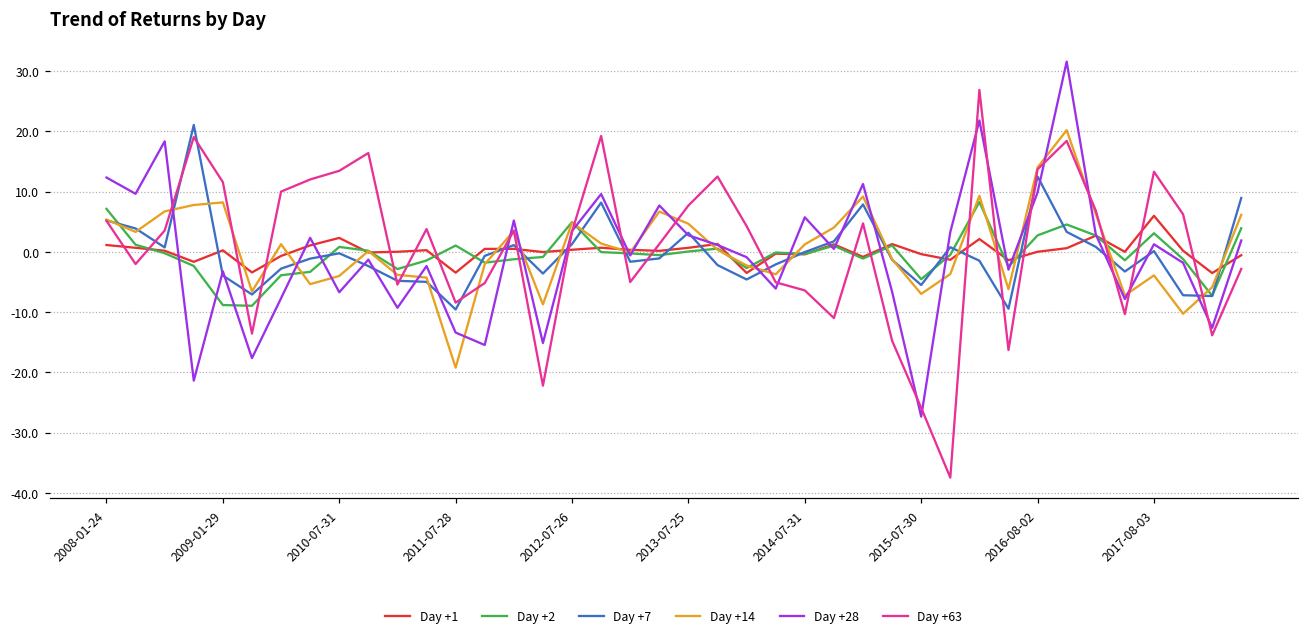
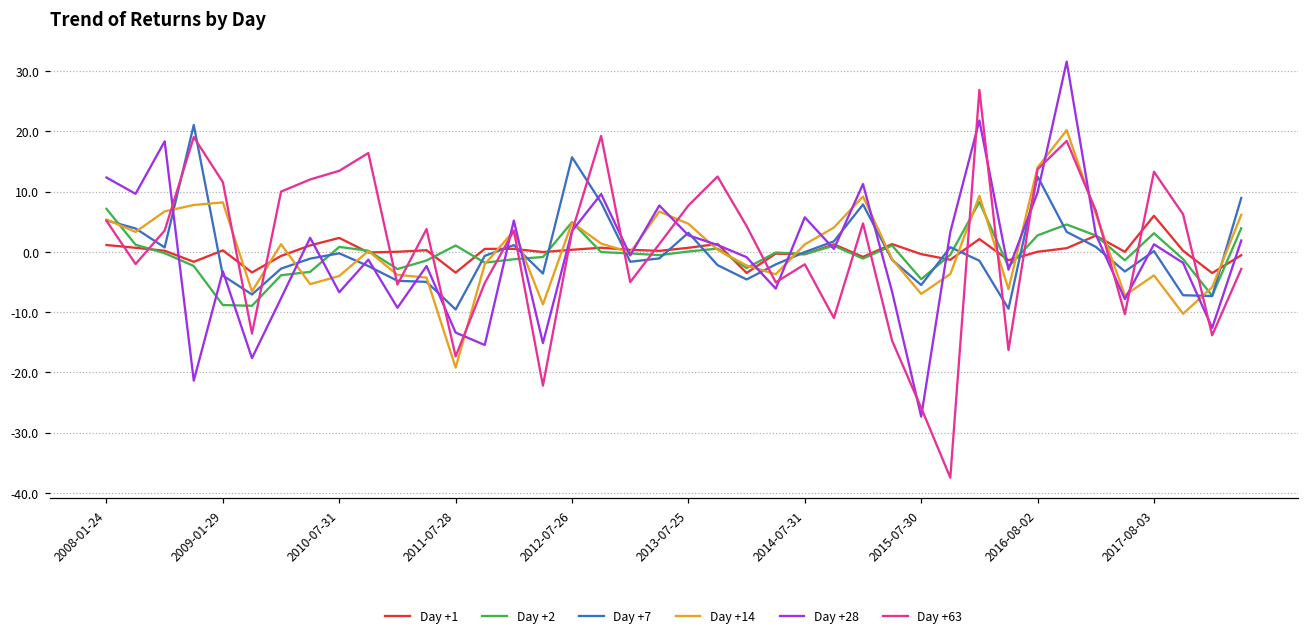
  {
    "Day +1": {
      "2008-01-24": 1,
      "2009-01-29": 0,
      "2010-07-31": 2,
      "2011-07-28": -3,
      "2012-07-26": 0,
      "2013-07-25": 1,
      "2015-07-30": 0,
      "2016-08-02": 0,
      "2017-08-03": 6
    },
    "Day +2": {
      "2008-01-24": 7,
      "2009-01-29": -9,
      "2010-07-31": 1,
      "2011-07-28": 1,
      "2013-07-25": 0,
      "2015-07-30": -5,
      "2016-08-02": 3,
      "2017-08-03": 3
    },
    "Day +7": {
      "2009-01-29": -4,
      "2010-07-31": 0,
      "2011-07-28": -10,
-     "2012-07-26": 1,
+     "2012-07-26": 16,
      "2015-07-30": -6,
      "2016-08-02": 12,
      "2017-08-03": 0
    },
    "Day +14": {
      "2009-01-29": 8,
      "2010-07-31": -4,
      "2011-07-28": -19,
      "2013-07-25": 5,
      "2014-07-31": 1,
      "2015-07-30": -7,
      "2017-08-03": -4
    },
    "Day +28": {
      "2008-01-24": 12,
      "2009-01-29": -3,
      "2010-07-31": -7,
      "2011-07-28": -13,
      "2014-07-31": 6,
      "2015-07-30": -27,
      "2016-08-02": 10,
      "2017-08-03": 1
    },
    "Day +63": {
      "2009-01-29": 12,
      "2010-07-31": 13,
-     "2011-07-28": -8,
+     "2011-07-28": -17,
      "2013-07-25": 8,
-     "2014-07-31": -6,
+     "2014-07-31": -2,
      "2015-07-30": -26,
      "2017-08-03": 13
    }
  }
